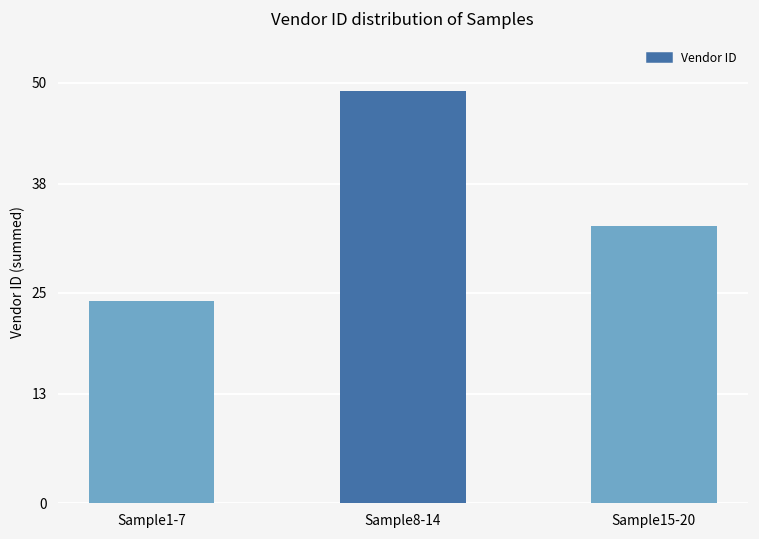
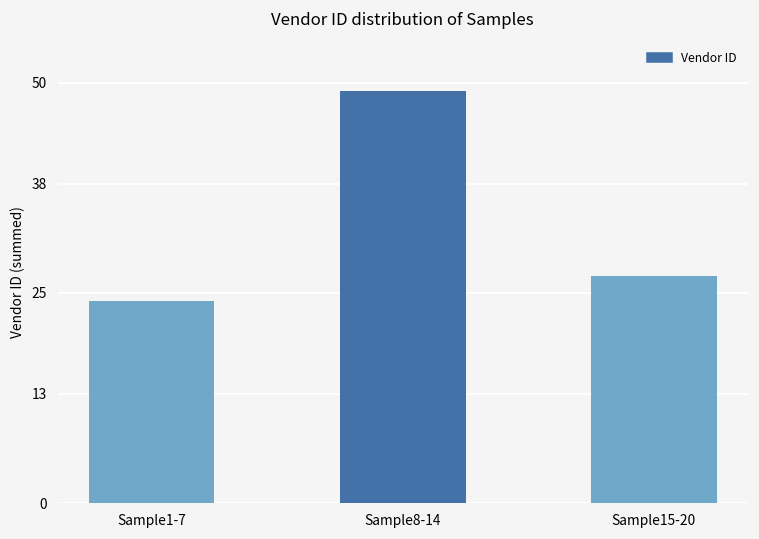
  {
    "Sample1-7": 24,
    "Sample8-14": 49,
-   "Sample15-20": 33
+   "Sample15-20": 27
  }
